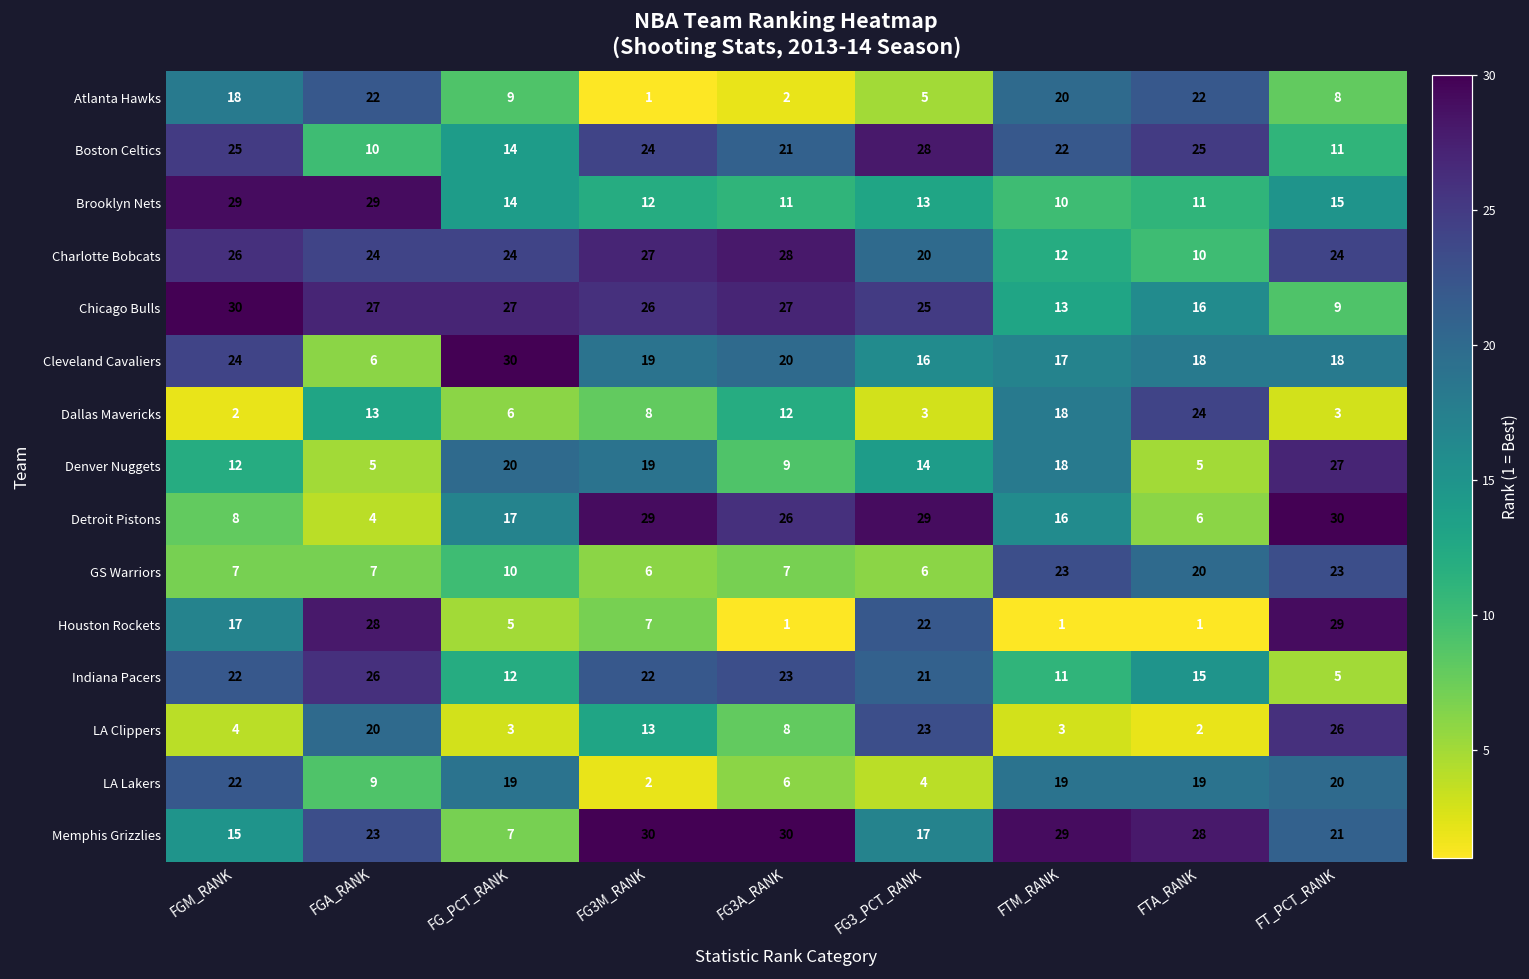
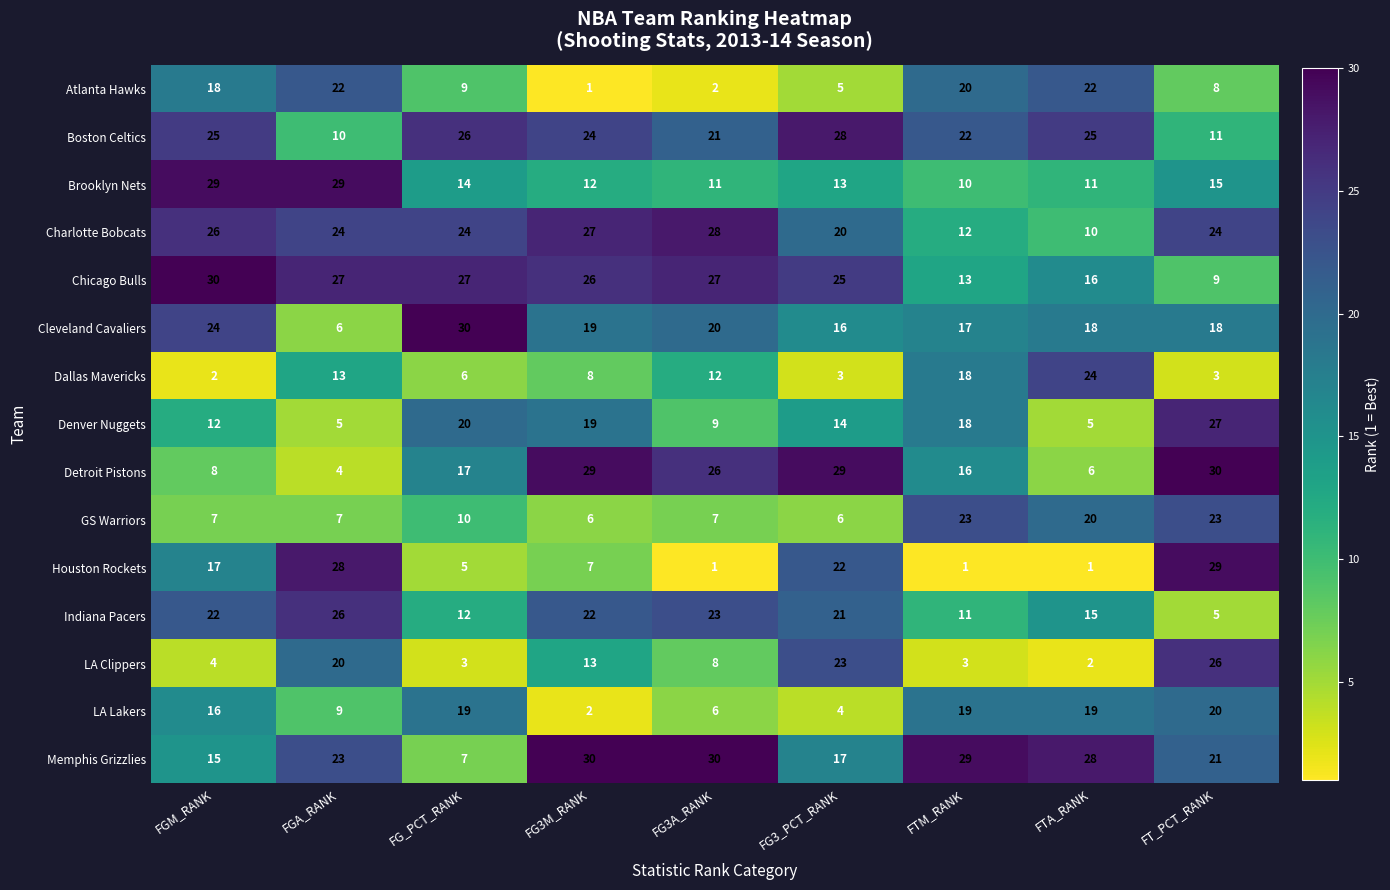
  {
    "Atlanta Hawks": {
      "FGM_RANK": 18,
      "FGA_RANK": 22,
      "FG_PCT_RANK": 9,
      "FG3M_RANK": 1,
      "FG3A_RANK": 2,
      "FG3_PCT_RANK": 5,
      "FTM_RANK": 20,
      "FTA_RANK": 22,
      "FT_PCT_RANK": 8
    },
    "Boston Celtics": {
      "FGM_RANK": 25,
      "FGA_RANK": 10,
-     "FG_PCT_RANK": 14,
+     "FG_PCT_RANK": 26,
      "FG3M_RANK": 24,
      "FG3A_RANK": 21,
      "FG3_PCT_RANK": 28,
      "FTM_RANK": 22,
      "FTA_RANK": 25,
      "FT_PCT_RANK": 11
    },
    "Brooklyn Nets": {
      "FGM_RANK": 29,
      "FGA_RANK": 29,
      "FG_PCT_RANK": 14,
      "FG3M_RANK": 12,
      "FG3A_RANK": 11,
      "FG3_PCT_RANK": 13,
      "FTM_RANK": 10,
      "FTA_RANK": 11,
      "FT_PCT_RANK": 15
    },
    "Charlotte Bobcats": {
      "FGM_RANK": 26,
      "FGA_RANK": 24,
      "FG_PCT_RANK": 24,
      "FG3M_RANK": 27,
      "FG3A_RANK": 28,
      "FG3_PCT_RANK": 20,
      "FTM_RANK": 12,
      "FTA_RANK": 10,
      "FT_PCT_RANK": 24
    },
    "Chicago Bulls": {
      "FGM_RANK": 30,
      "FGA_RANK": 27,
      "FG_PCT_RANK": 27,
      "FG3M_RANK": 26,
      "FG3A_RANK": 27,
      "FG3_PCT_RANK": 25,
      "FTM_RANK": 13,
      "FTA_RANK": 16,
      "FT_PCT_RANK": 9
    },
    "Cleveland Cavaliers": {
      "FGM_RANK": 24,
      "FGA_RANK": 6,
      "FG_PCT_RANK": 30,
      "FG3M_RANK": 19,
      "FG3A_RANK": 20,
      "FG3_PCT_RANK": 16,
      "FTM_RANK": 17,
      "FTA_RANK": 18,
      "FT_PCT_RANK": 18
    },
    "Dallas Mavericks": {
      "FGM_RANK": 2,
      "FGA_RANK": 13,
      "FG_PCT_RANK": 6,
      "FG3M_RANK": 8,
      "FG3A_RANK": 12,
      "FG3_PCT_RANK": 3,
      "FTM_RANK": 18,
      "FTA_RANK": 24,
      "FT_PCT_RANK": 3
    },
    "Denver Nuggets": {
      "FGM_RANK": 12,
      "FGA_RANK": 5,
      "FG_PCT_RANK": 20,
      "FG3M_RANK": 19,
      "FG3A_RANK": 9,
      "FG3_PCT_RANK": 14,
      "FTM_RANK": 18,
      "FTA_RANK": 5,
      "FT_PCT_RANK": 27
    },
    "Detroit Pistons": {
      "FGM_RANK": 8,
      "FGA_RANK": 4,
      "FG_PCT_RANK": 17,
      "FG3M_RANK": 29,
      "FG3A_RANK": 26,
      "FG3_PCT_RANK": 29,
      "FTM_RANK": 16,
      "FTA_RANK": 6,
      "FT_PCT_RANK": 30
    },
    "GS Warriors": {
      "FGM_RANK": 7,
      "FGA_RANK": 7,
      "FG_PCT_RANK": 10,
      "FG3M_RANK": 6,
      "FG3A_RANK": 7,
      "FG3_PCT_RANK": 6,
      "FTM_RANK": 23,
      "FTA_RANK": 20,
      "FT_PCT_RANK": 23
    },
    "Houston Rockets": {
      "FGM_RANK": 17,
      "FGA_RANK": 28,
      "FG_PCT_RANK": 5,
      "FG3M_RANK": 7,
      "FG3A_RANK": 1,
      "FG3_PCT_RANK": 22,
      "FTM_RANK": 1,
      "FTA_RANK": 1,
      "FT_PCT_RANK": 29
    },
    "Indiana Pacers": {
      "FGM_RANK": 22,
      "FGA_RANK": 26,
      "FG_PCT_RANK": 12,
      "FG3M_RANK": 22,
      "FG3A_RANK": 23,
      "FG3_PCT_RANK": 21,
      "FTM_RANK": 11,
      "FTA_RANK": 15,
      "FT_PCT_RANK": 5
    },
    "LA Clippers": {
      "FGM_RANK": 4,
      "FGA_RANK": 20,
      "FG_PCT_RANK": 3,
      "FG3M_RANK": 13,
      "FG3A_RANK": 8,
      "FG3_PCT_RANK": 23,
      "FTM_RANK": 3,
      "FTA_RANK": 2,
      "FT_PCT_RANK": 26
    },
    "LA Lakers": {
-     "FGM_RANK": 22,
+     "FGM_RANK": 16,
      "FGA_RANK": 9,
      "FG_PCT_RANK": 19,
      "FG3M_RANK": 2,
      "FG3A_RANK": 6,
      "FG3_PCT_RANK": 4,
      "FTM_RANK": 19,
      "FTA_RANK": 19,
      "FT_PCT_RANK": 20
    },
    "Memphis Grizzlies": {
      "FGM_RANK": 15,
      "FGA_RANK": 23,
      "FG_PCT_RANK": 7,
      "FG3M_RANK": 30,
      "FG3A_RANK": 30,
      "FG3_PCT_RANK": 17,
      "FTM_RANK": 29,
      "FTA_RANK": 28,
      "FT_PCT_RANK": 21
    }
  }
